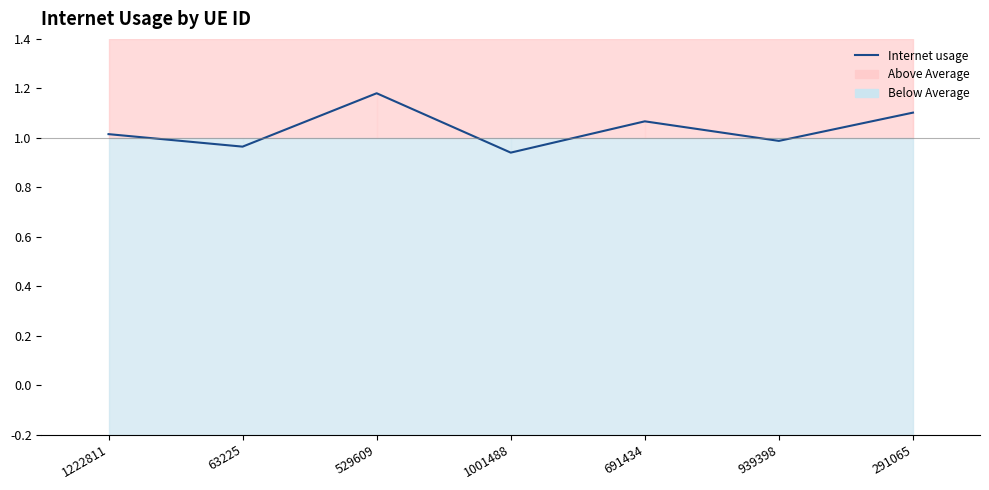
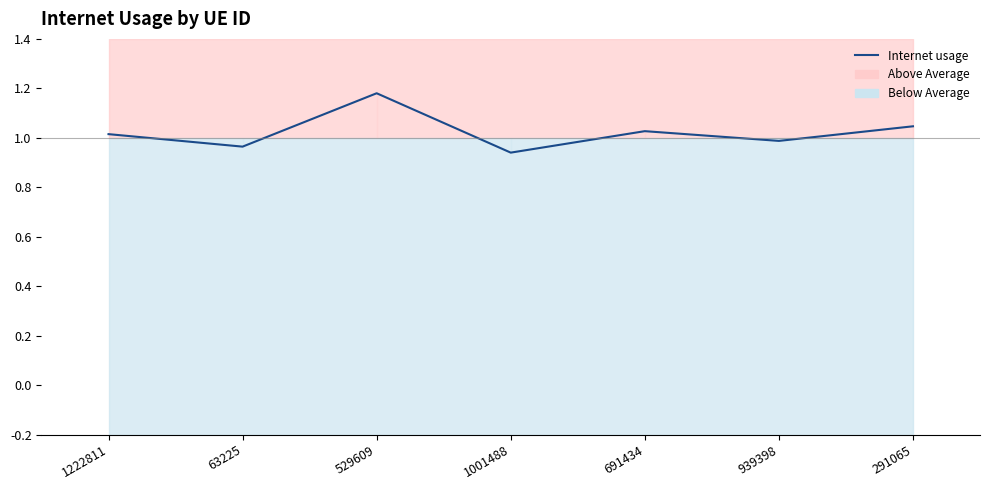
  {
    "Internet usage": {
      "1222811": 1.01,
      "63225": 0.96,
      "529609": 1.18,
      "1001488": 0.94,
-     "691434": 1.07,
+     "691434": 1.03,
      "939398": 0.99,
-     "291065": 1.10
+     "291065": 1.05
    }
  }
